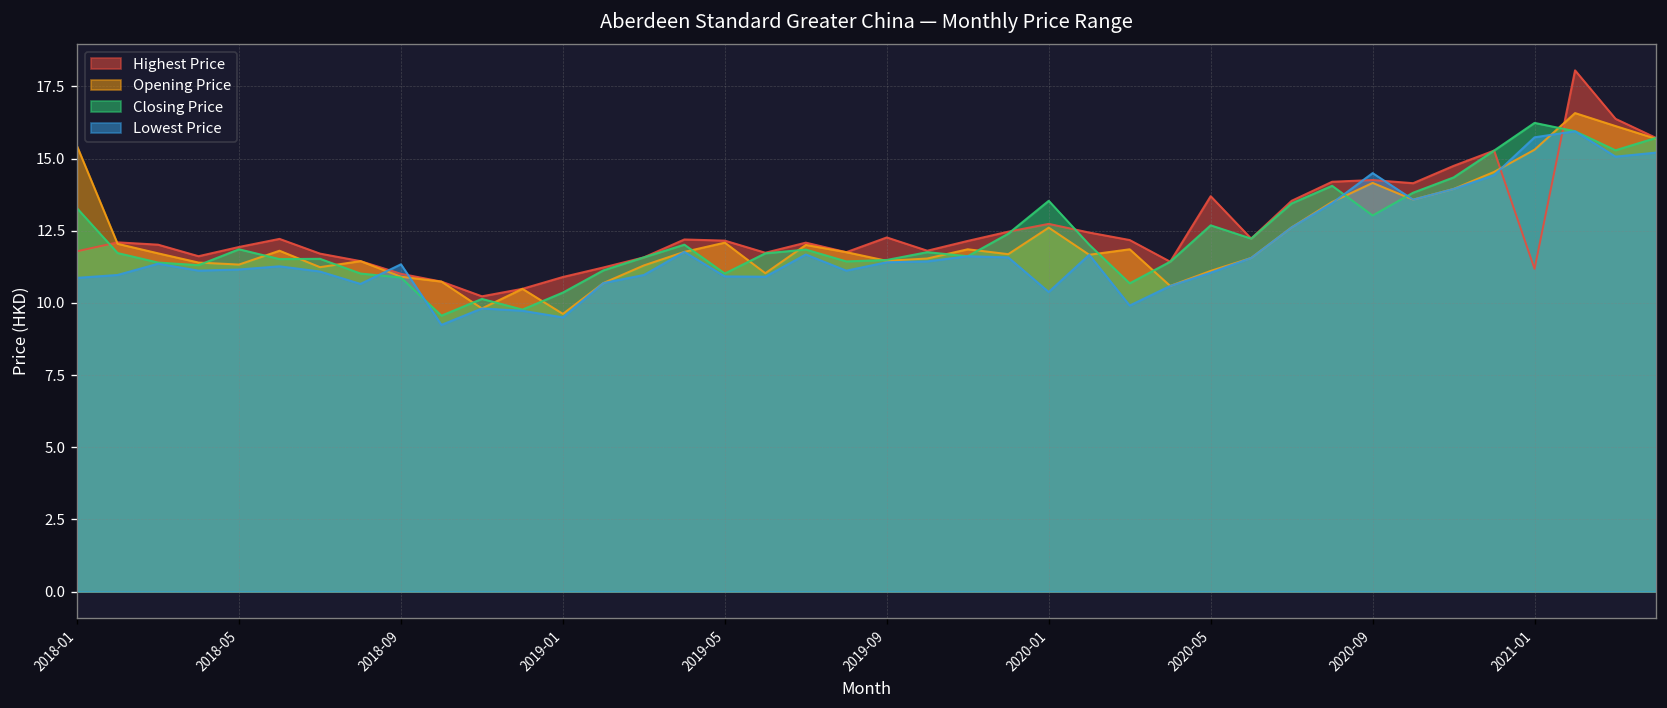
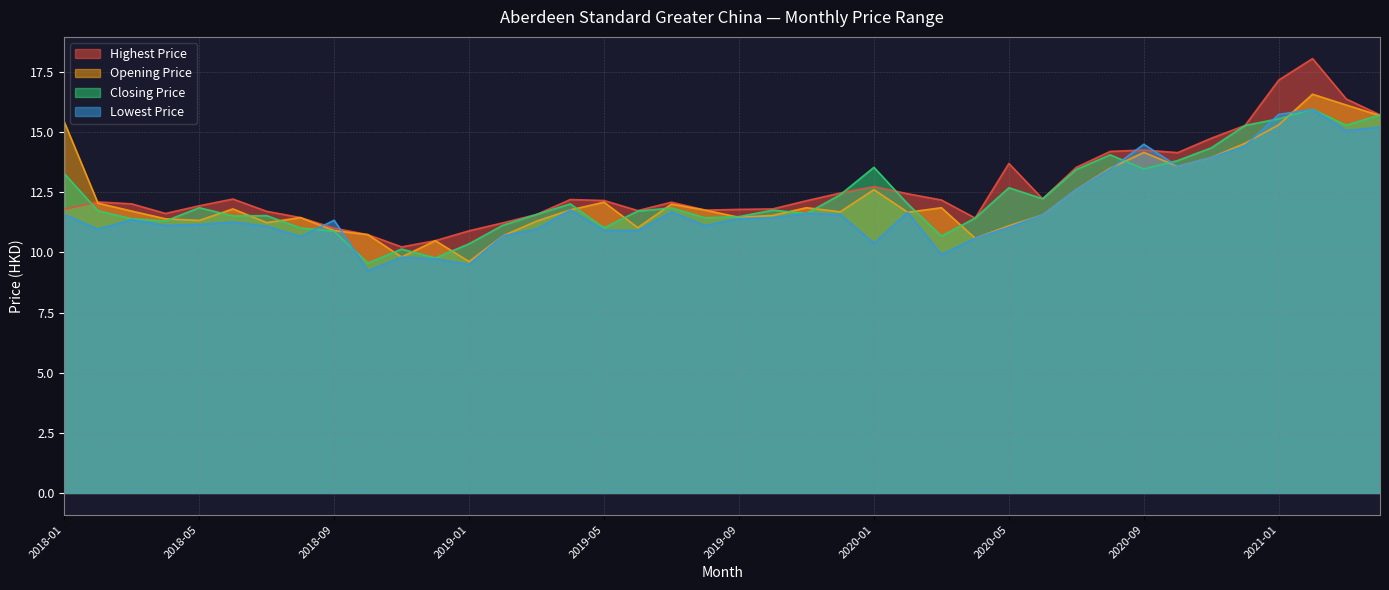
  {
    "Highest Price": {
      "2018-01": 11.8,
      "2019-01": 10.9,
-     "2019-09": 12.3,
+     "2019-09": 11.8,
      "2020-01": 12.7,
      "2020-05": 13.7,
-     "2021-01": 11.2
+     "2021-01": 17.2
    },
    "Opening Price": {
      "2018-01": 15.4,
      "2018-05": 11.3,
      "2019-01": 9.6,
      "2020-01": 12.6,
      "2021-01": 15.3
    },
    "Closing Price": {
      "2018-01": 13.3,
      "2019-01": 10.4,
      "2020-01": 13.5,
      "2020-05": 12.7,
-     "2020-09": 13.0,
-     "2021-01": 16.2
+     "2020-09": 13.5,
+     "2021-01": 15.6
    },
    "Lowest Price": {
-     "2018-01": 10.9,
+     "2018-01": 11.6,
      "2018-05": 11.2,
      "2018-09": 11.3,
      "2019-01": 9.5,
      "2020-01": 10.4,
      "2020-09": 14.5,
      "2021-01": 15.7
    }
  }
